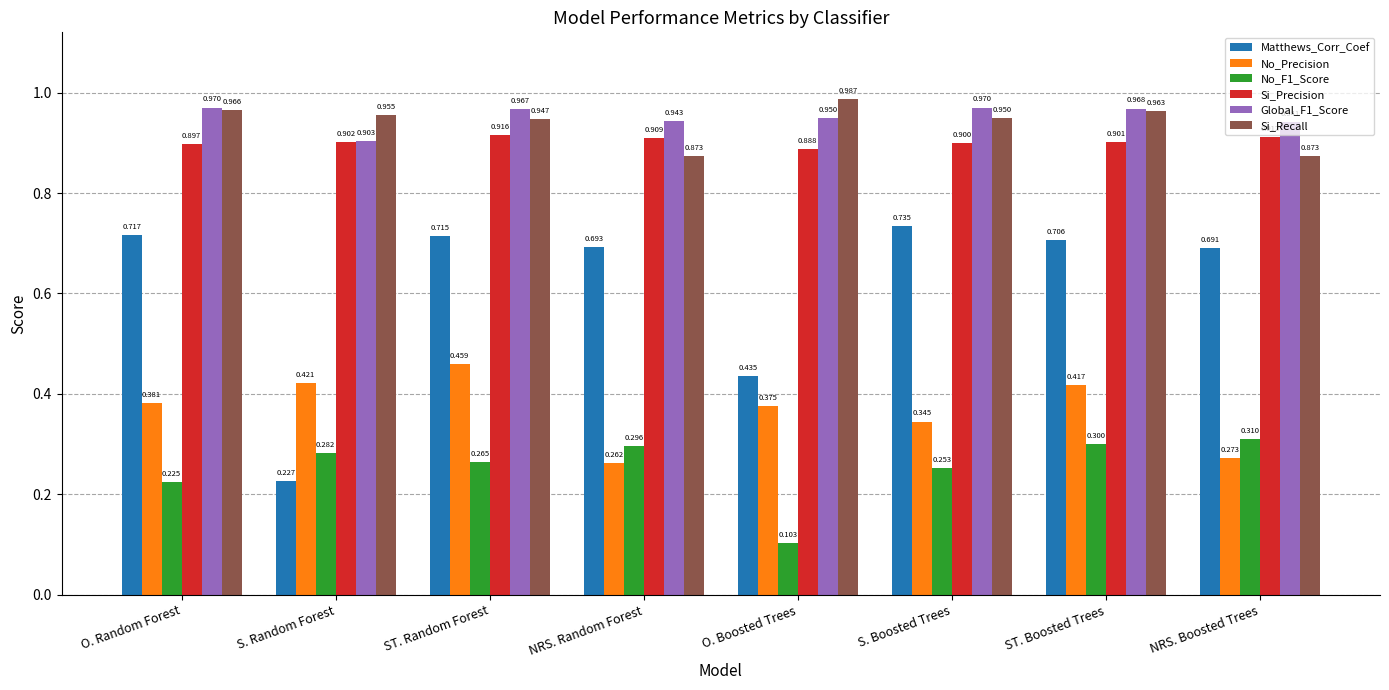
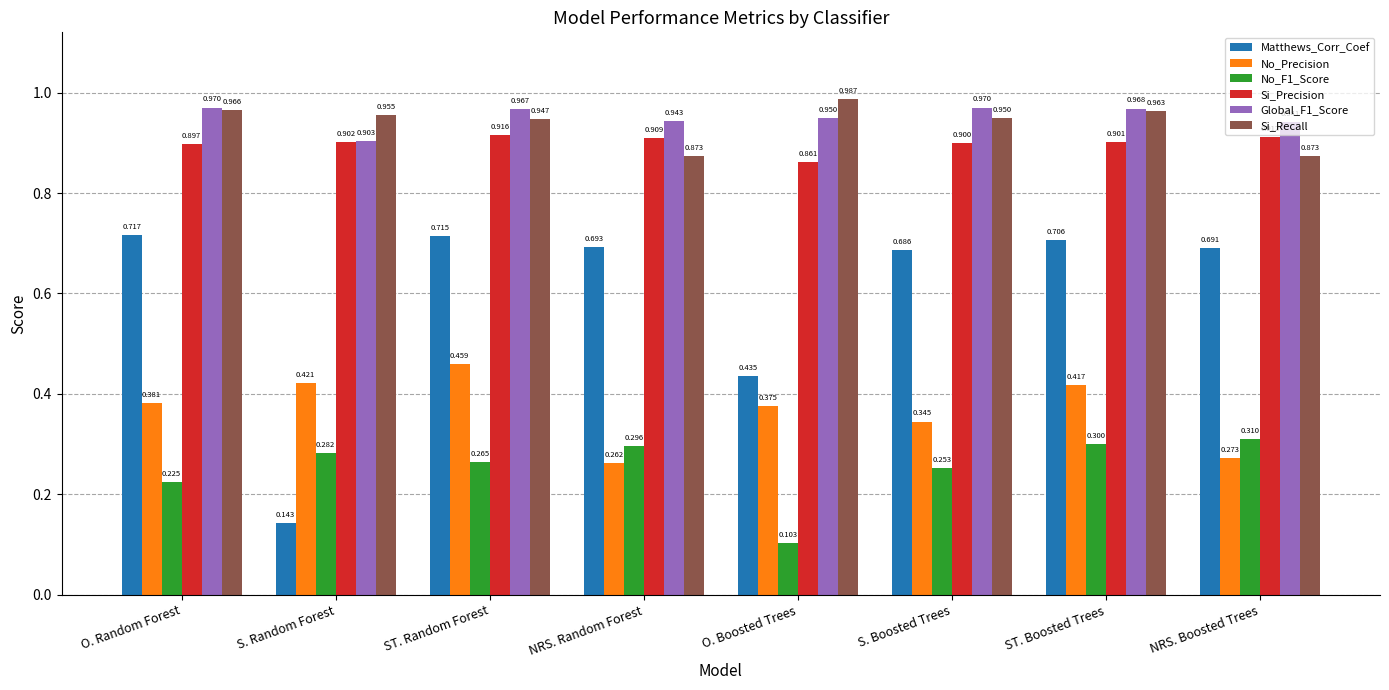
  {
    "Matthews_Corr_Coef": {
      "O. Random Forest": 0.717,
-     "S. Random Forest": 0.227,
+     "S. Random Forest": 0.143,
      "ST. Random Forest": 0.715,
      "NRS. Random Forest": 0.693,
      "O. Boosted Trees": 0.435,
-     "S. Boosted Trees": 0.735,
+     "S. Boosted Trees": 0.686,
      "ST. Boosted Trees": 0.706,
      "NRS. Boosted Trees": 0.691
    },
    "No_Precision": {
      "O. Random Forest": 0.381,
      "S. Random Forest": 0.421,
      "ST. Random Forest": 0.459,
      "NRS. Random Forest": 0.262,
      "O. Boosted Trees": 0.375,
      "S. Boosted Trees": 0.345,
      "ST. Boosted Trees": 0.417,
      "NRS. Boosted Trees": 0.273
    },
    "No_F1_Score": {
      "O. Random Forest": 0.225,
      "S. Random Forest": 0.282,
      "ST. Random Forest": 0.265,
      "NRS. Random Forest": 0.296,
      "O. Boosted Trees": 0.103,
      "S. Boosted Trees": 0.253,
      "ST. Boosted Trees": 0.300,
      "NRS. Boosted Trees": 0.310
    },
    "Si_Precision": {
      "O. Random Forest": 0.897,
      "S. Random Forest": 0.902,
      "ST. Random Forest": 0.916,
      "NRS. Random Forest": 0.909,
-     "O. Boosted Trees": 0.888,
+     "O. Boosted Trees": 0.861,
      "S. Boosted Trees": 0.900,
      "ST. Boosted Trees": 0.901
    },
    "Global_F1_Score": {
      "O. Random Forest": 0.970,
      "S. Random Forest": 0.903,
      "ST. Random Forest": 0.967,
      "NRS. Random Forest": 0.943,
      "O. Boosted Trees": 0.950,
      "S. Boosted Trees": 0.970,
      "ST. Boosted Trees": 0.968
    },
    "Si_Recall": {
      "O. Random Forest": 0.966,
      "S. Random Forest": 0.955,
      "ST. Random Forest": 0.947,
      "NRS. Random Forest": 0.873,
      "O. Boosted Trees": 0.987,
      "S. Boosted Trees": 0.950,
      "ST. Boosted Trees": 0.963,
      "NRS. Boosted Trees": 0.873
    }
  }
